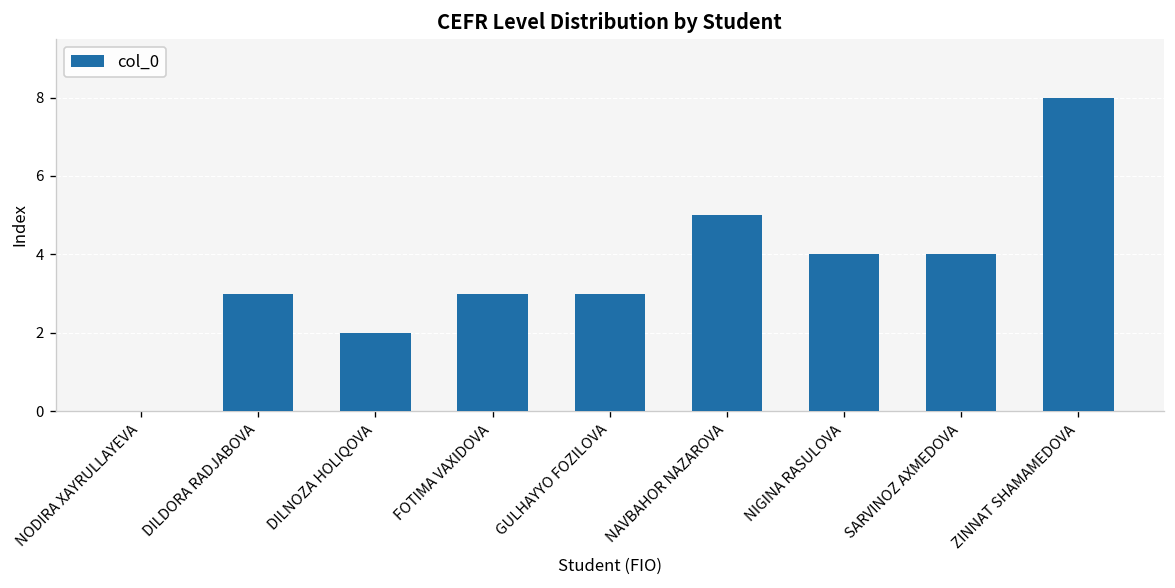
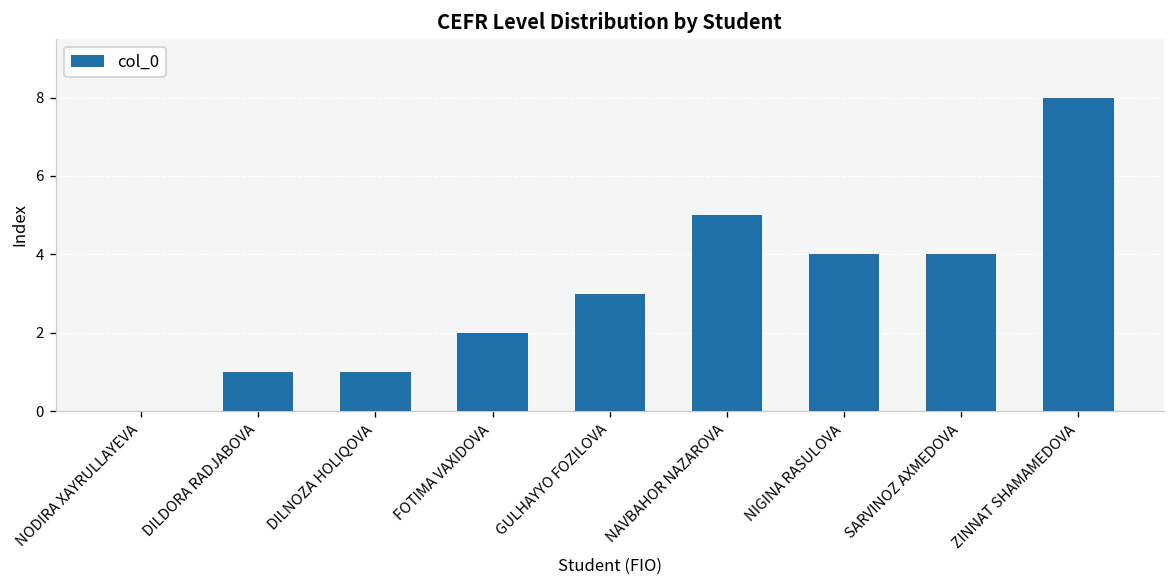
  {
    "NODIRA XAYRULLAYEVA": 0,
-   "DILDORA RADJABOVA": 3,
-   "DILNOZA HOLIQOVA": 2,
-   "FOTIMA VAXIDOVA": 3,
+   "DILDORA RADJABOVA": 1,
+   "DILNOZA HOLIQOVA": 1,
+   "FOTIMA VAXIDOVA": 2,
    "GULHAYYO FOZILOVA": 3,
    "NAVBAHOR NAZAROVA": 5,
    "NIGINA RASULOVA": 4,
    "SARVINOZ AXMEDOVA": 4,
    "ZINNAT SHAMAMEDOVA": 8
  }
